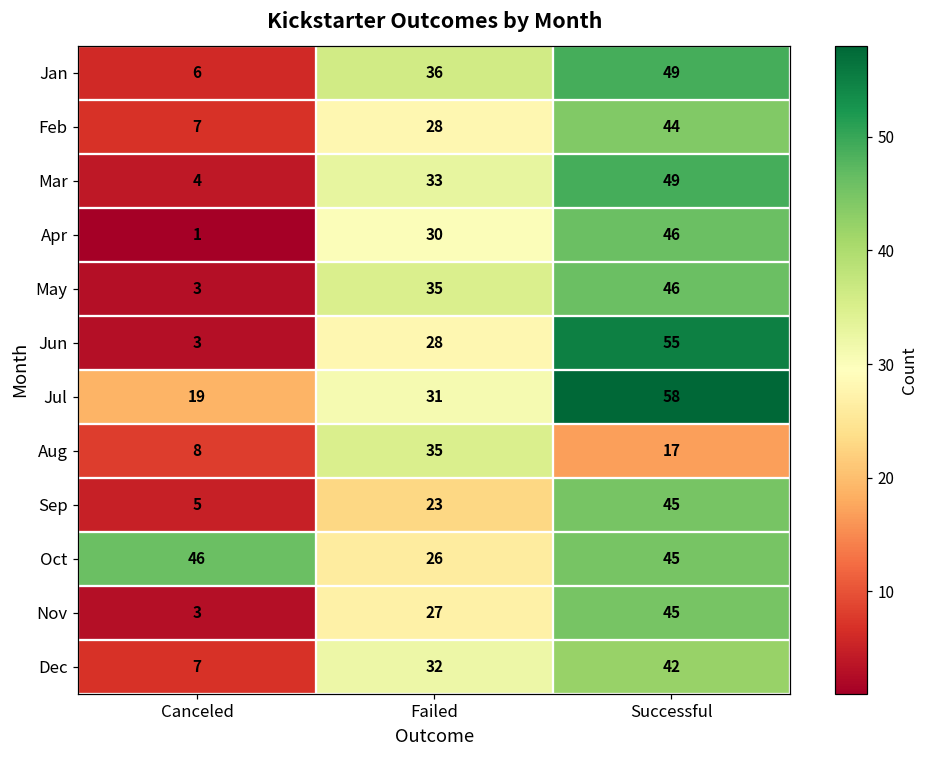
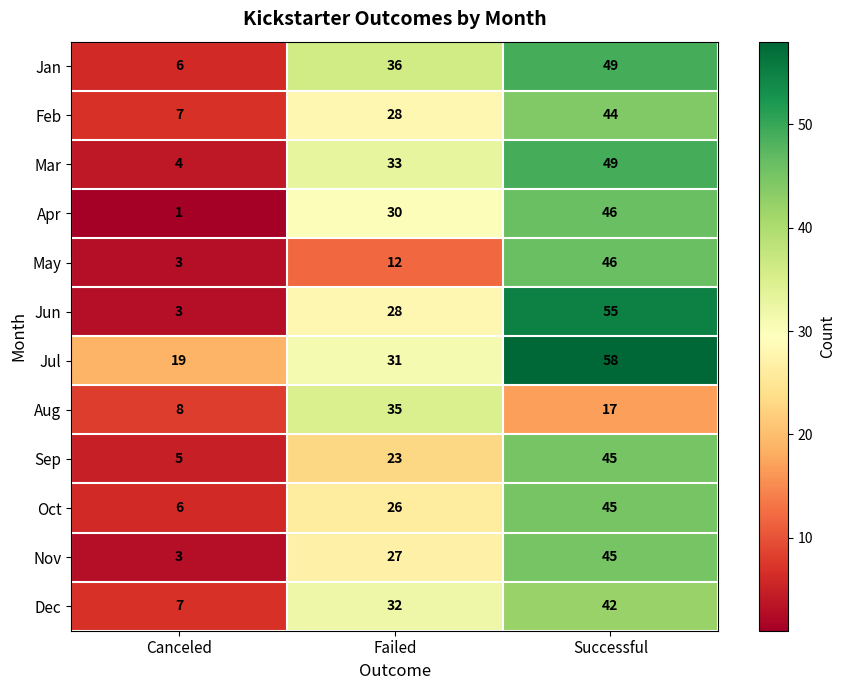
  {
    "Jan": {
      "Canceled": 6,
      "Failed": 36,
      "Successful": 49
    },
    "Feb": {
      "Canceled": 7,
      "Failed": 28,
      "Successful": 44
    },
    "Mar": {
      "Canceled": 4,
      "Failed": 33,
      "Successful": 49
    },
    "Apr": {
      "Canceled": 1,
      "Failed": 30,
      "Successful": 46
    },
    "May": {
      "Canceled": 3,
-     "Failed": 35,
+     "Failed": 12,
      "Successful": 46
    },
    "Jun": {
      "Canceled": 3,
      "Failed": 28,
      "Successful": 55
    },
    "Jul": {
      "Canceled": 19,
      "Failed": 31,
      "Successful": 58
    },
    "Aug": {
      "Canceled": 8,
      "Failed": 35,
      "Successful": 17
    },
    "Sep": {
      "Canceled": 5,
      "Failed": 23,
      "Successful": 45
    },
    "Oct": {
-     "Canceled": 46,
+     "Canceled": 6,
      "Failed": 26,
      "Successful": 45
    },
    "Nov": {
      "Canceled": 3,
      "Failed": 27,
      "Successful": 45
    },
    "Dec": {
      "Canceled": 7,
      "Failed": 32,
      "Successful": 42
    }
  }
